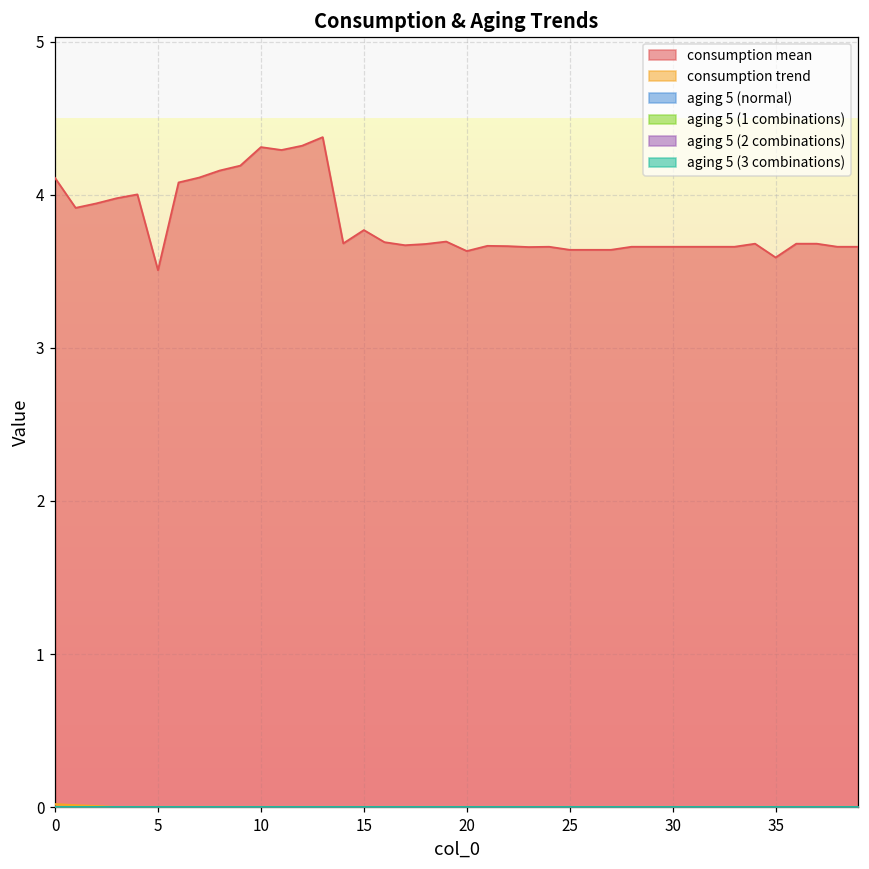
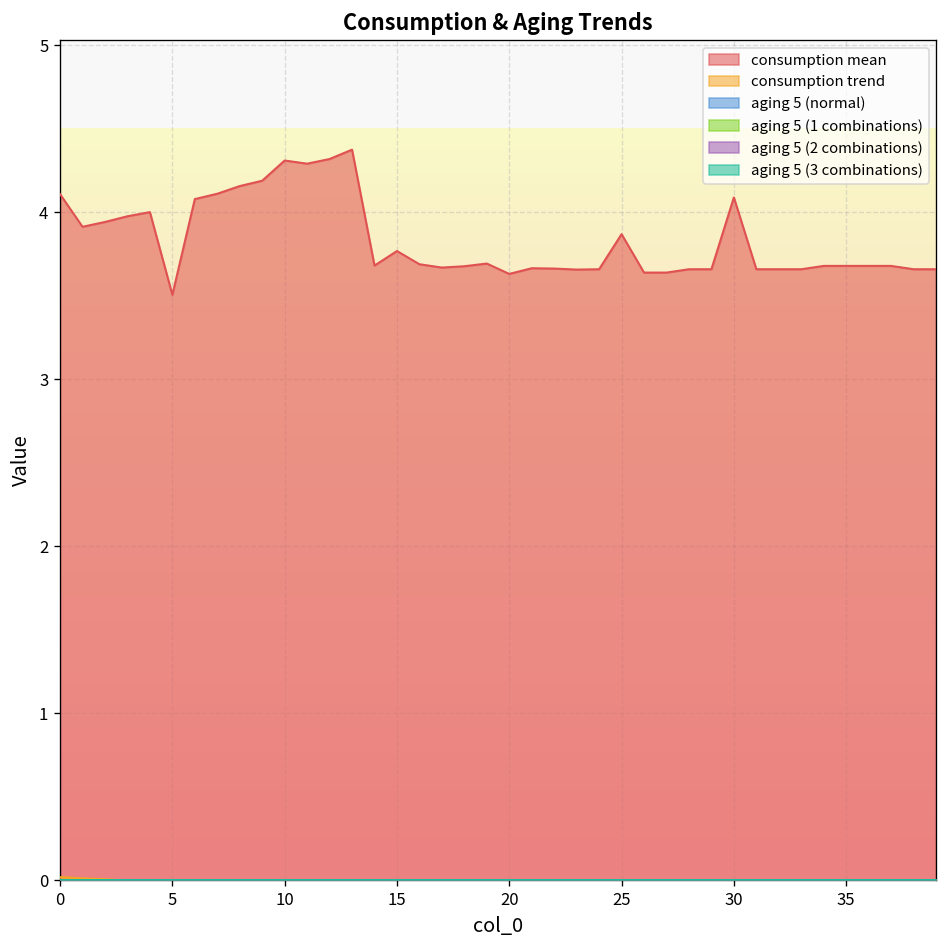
  {
    "consumption mean": {
      "0": 4.11,
      "5": 3.51,
      "10": 4.31,
      "15": 3.77,
      "20": 3.63,
-     "25": 3.64,
-     "30": 3.66,
-     "35": 3.59
+     "25": 3.87,
+     "30": 4.09,
+     "35": 3.68
    },
    "consumption trend": {
      "0": 0.02
    },
    "aging 5 (3 combinations)": {
      "0": 0.00
    }
  }
